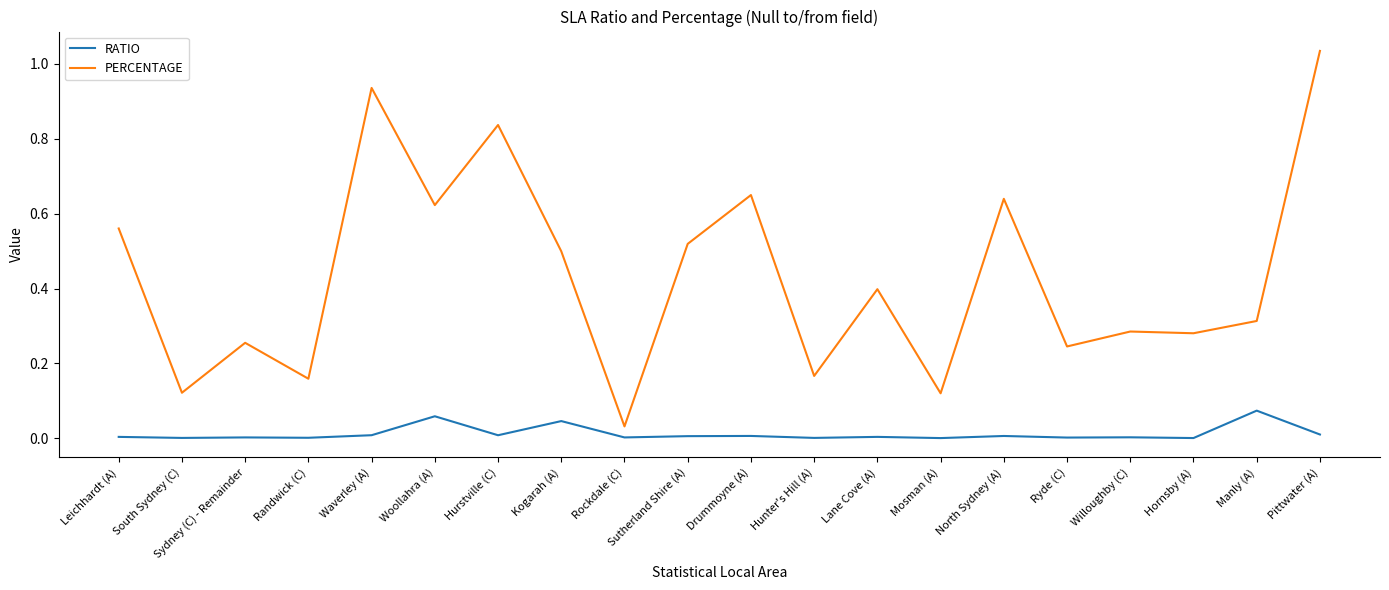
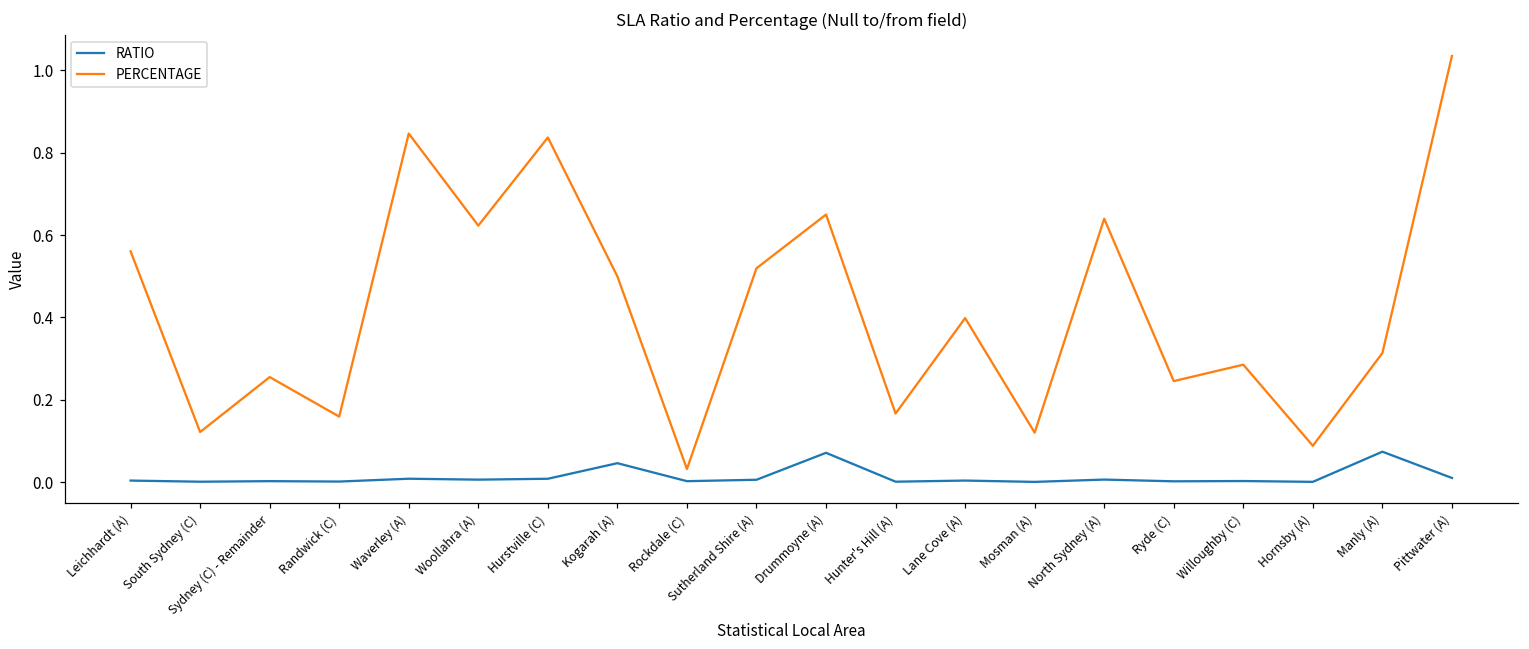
  {
    "RATIO": {
      "Leichhardt (A)": 0.00,
      "South Sydney (C)": 0.00,
      "Sydney (C) - Remainder": 0.00,
      "Randwick (C)": 0.00,
      "Waverley (A)": 0.01,
-     "Woollahra (A)": 0.06,
+     "Woollahra (A)": 0.01,
      "Hurstville (C)": 0.01,
      "Kogarah (A)": 0.05,
      "Rockdale (C)": 0.00,
      "Sutherland Shire (A)": 0.01,
-     "Drummoyne (A)": 0.01,
+     "Drummoyne (A)": 0.07,
      "Hunter's Hill (A)": 0.00,
      "Lane Cove (A)": 0.00,
      "Mosman (A)": 0.00,
      "North Sydney (A)": 0.01,
      "Ryde (C)": 0.00,
      "Willoughby (C)": 0.00,
      "Hornsby (A)": 0.00,
      "Manly (A)": 0.07,
      "Pittwater (A)": 0.01
    },
    "PERCENTAGE": {
      "Leichhardt (A)": 0.56,
      "South Sydney (C)": 0.12,
      "Sydney (C) - Remainder": 0.26,
      "Randwick (C)": 0.16,
-     "Waverley (A)": 0.94,
+     "Waverley (A)": 0.85,
      "Woollahra (A)": 0.62,
      "Hurstville (C)": 0.84,
      "Kogarah (A)": 0.50,
      "Rockdale (C)": 0.03,
      "Sutherland Shire (A)": 0.52,
      "Drummoyne (A)": 0.65,
      "Hunter's Hill (A)": 0.17,
      "Lane Cove (A)": 0.40,
      "Mosman (A)": 0.12,
      "North Sydney (A)": 0.64,
      "Ryde (C)": 0.25,
      "Willoughby (C)": 0.29,
-     "Hornsby (A)": 0.28,
+     "Hornsby (A)": 0.09,
      "Manly (A)": 0.31,
      "Pittwater (A)": 1.03
    }
  }
